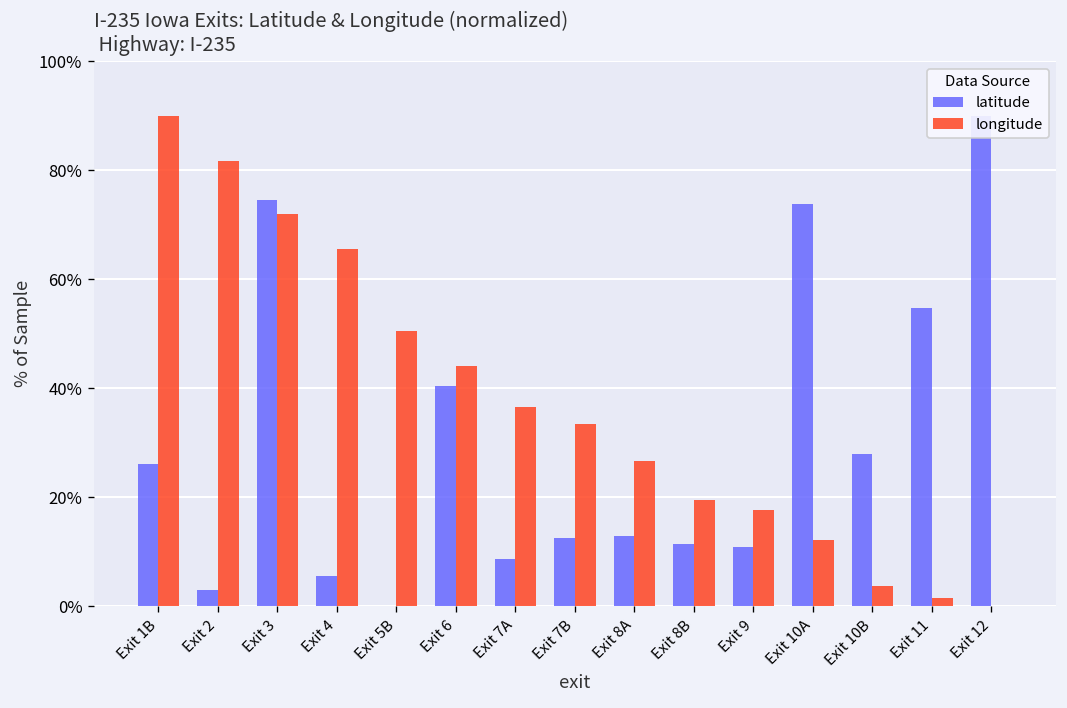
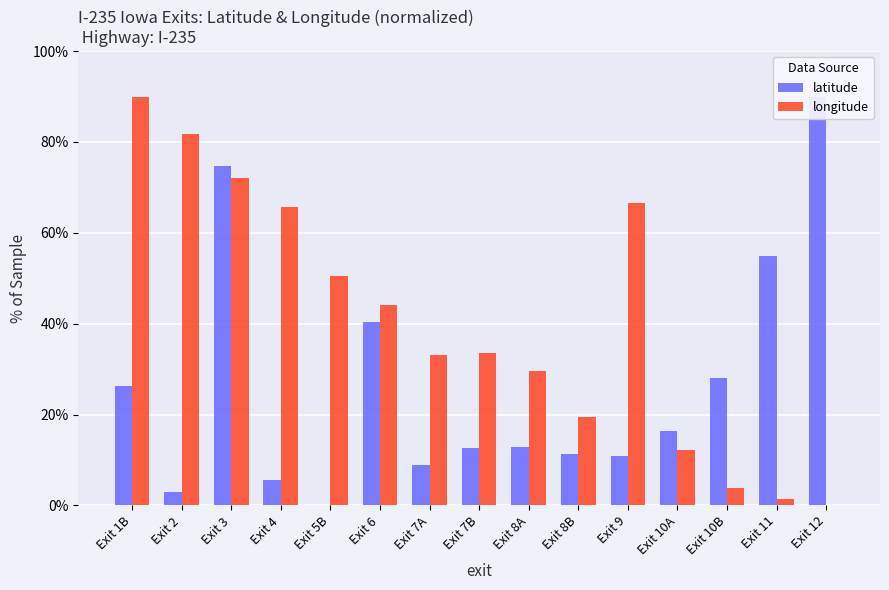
  {
    "latitude": {
      "Exit 1B": "26%",
      "Exit 2": "3%",
      "Exit 3": "75%",
      "Exit 4": "6%",
      "Exit 5B": "0%",
      "Exit 6": "40%",
      "Exit 7A": "9%",
      "Exit 7B": "13%",
      "Exit 8A": "13%",
      "Exit 8B": "11%",
      "Exit 9": "11%",
-     "Exit 10A": "74%",
+     "Exit 10A": "16%",
      "Exit 10B": "28%",
      "Exit 11": "55%"
    },
    "longitude": {
      "Exit 1B": "90%",
      "Exit 2": "82%",
      "Exit 3": "72%",
      "Exit 4": "66%",
      "Exit 5B": "51%",
      "Exit 6": "44%",
-     "Exit 7A": "37%",
+     "Exit 7A": "33%",
      "Exit 7B": "34%",
-     "Exit 8A": "27%",
+     "Exit 8A": "30%",
      "Exit 8B": "20%",
-     "Exit 9": "18%",
+     "Exit 9": "67%",
      "Exit 10A": "12%",
      "Exit 10B": "4%",
      "Exit 11": "1%",
      "Exit 12": "0%"
    }
  }
